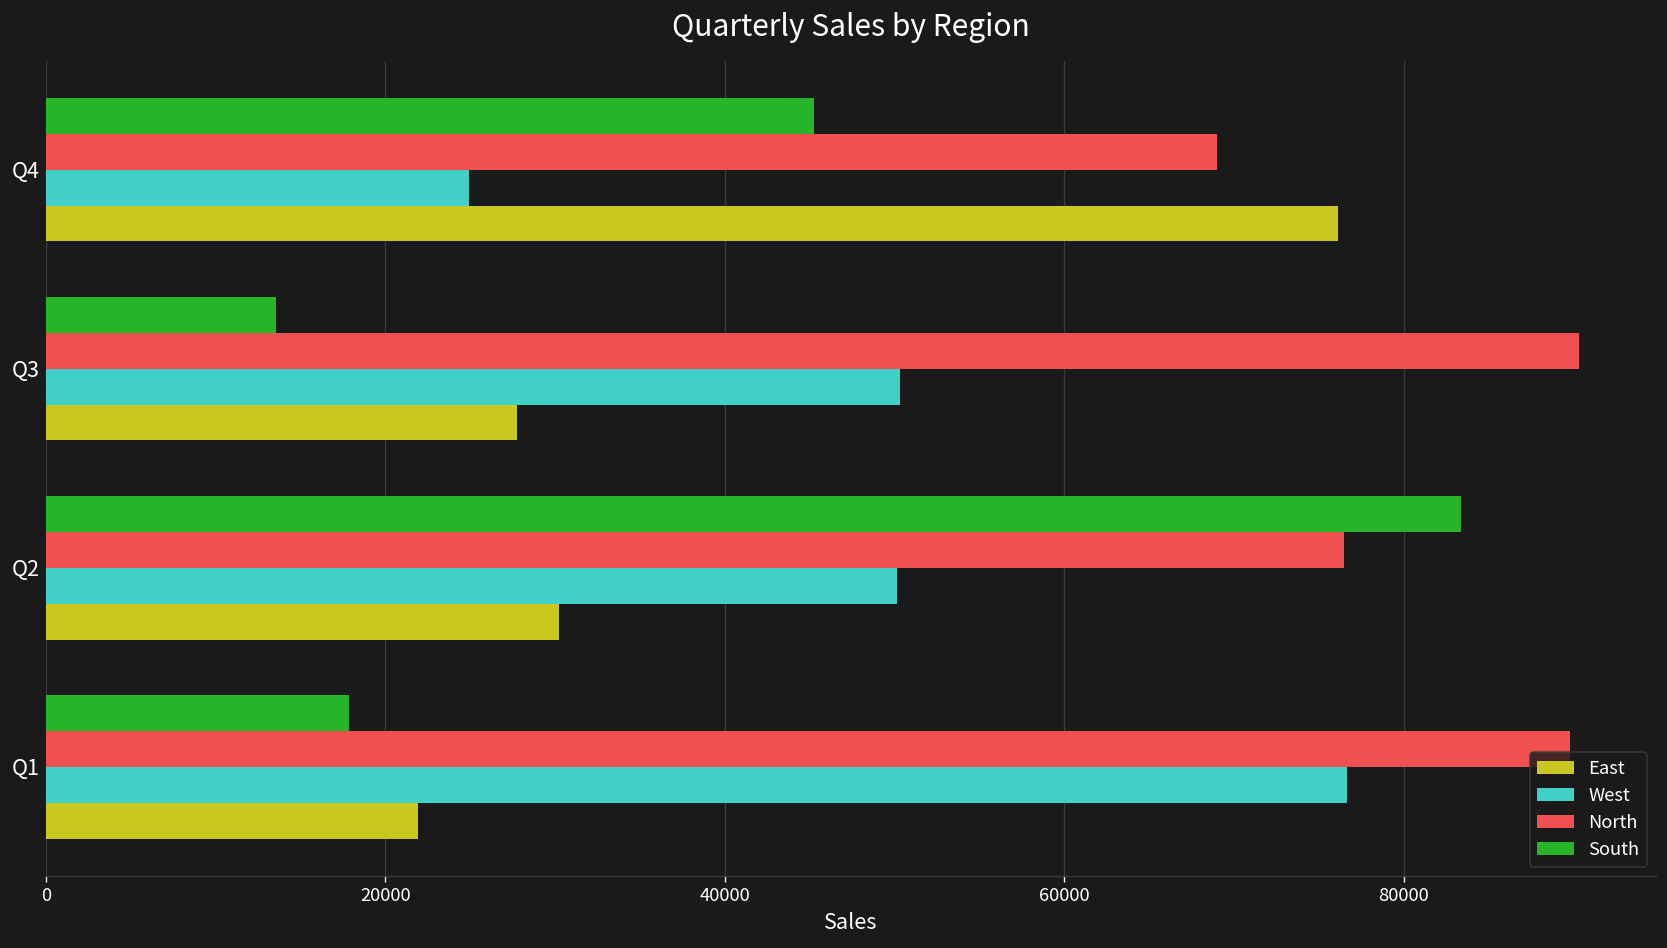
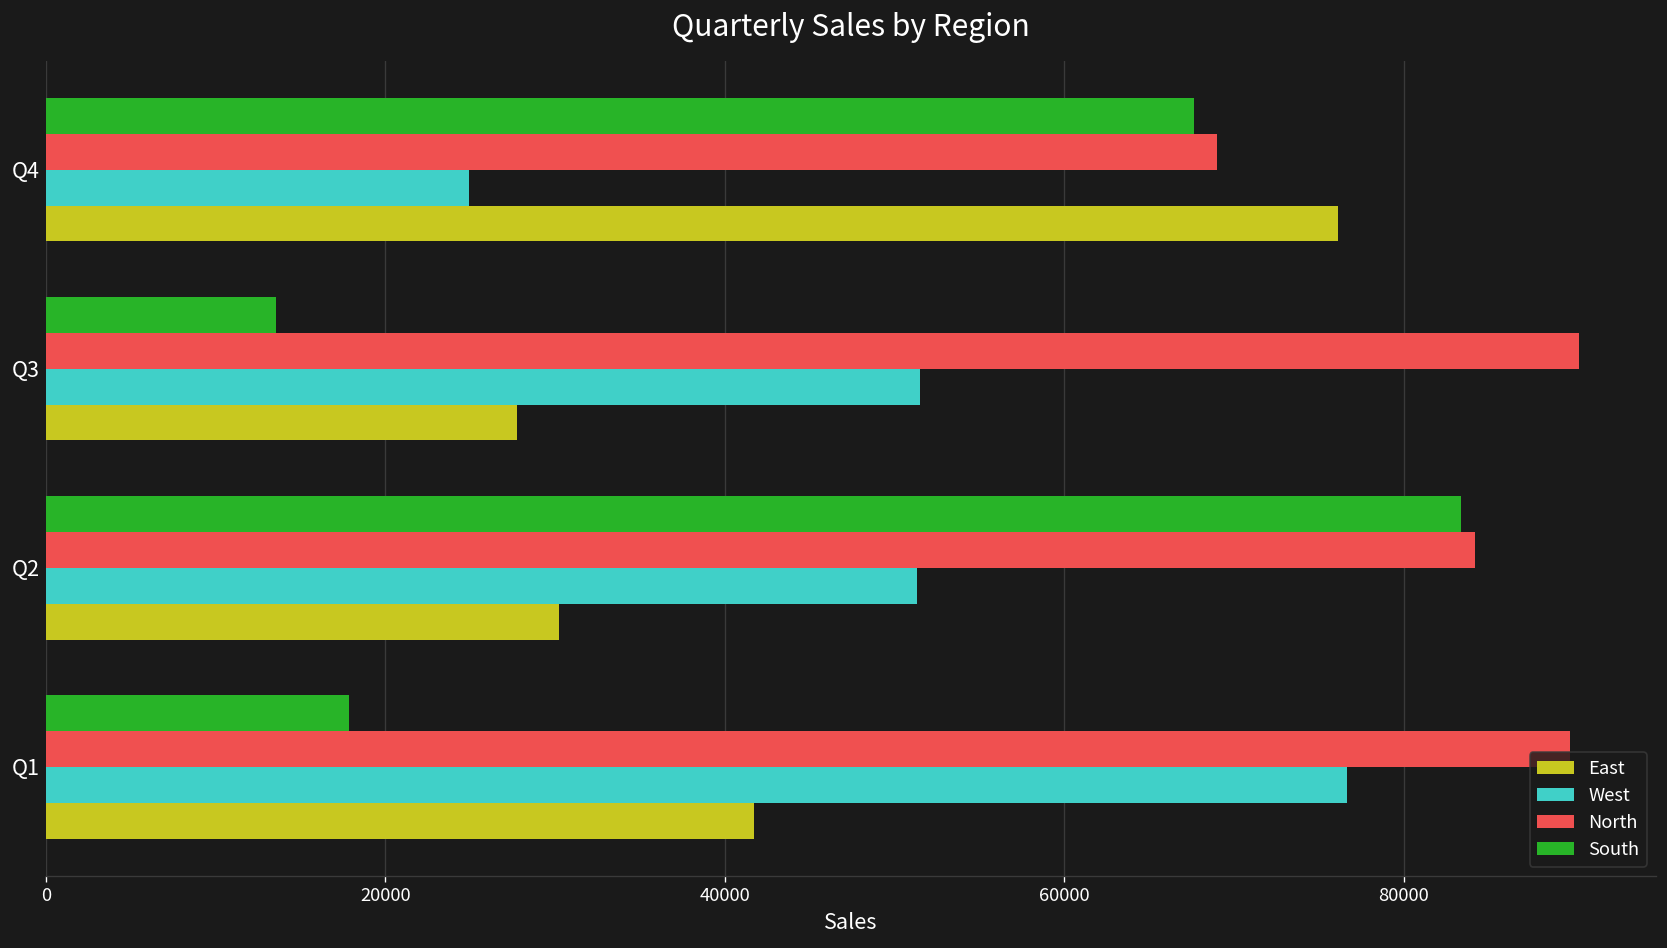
  {
    "East": {
      "Q4": 76100,
      "Q3": 27800,
      "Q2": 30200,
-     "Q1": 22000
+     "Q1": 41700
    },
    "West": {
      "Q4": 24900,
-     "Q3": 50300,
-     "Q2": 50100,
+     "Q3": 51500,
+     "Q2": 51300,
      "Q1": 76700
    },
    "North": {
      "Q4": 69000,
      "Q3": 90400,
-     "Q2": 76500
+     "Q2": 84200
    },
    "South": {
-     "Q4": 45300,
+     "Q4": 67600,
      "Q3": 13600,
      "Q2": 83400,
      "Q1": 17900
    }
  }
